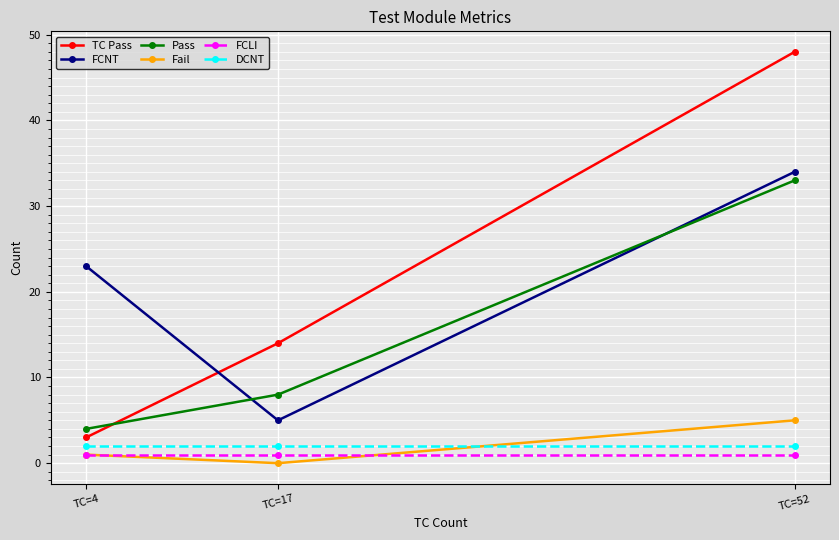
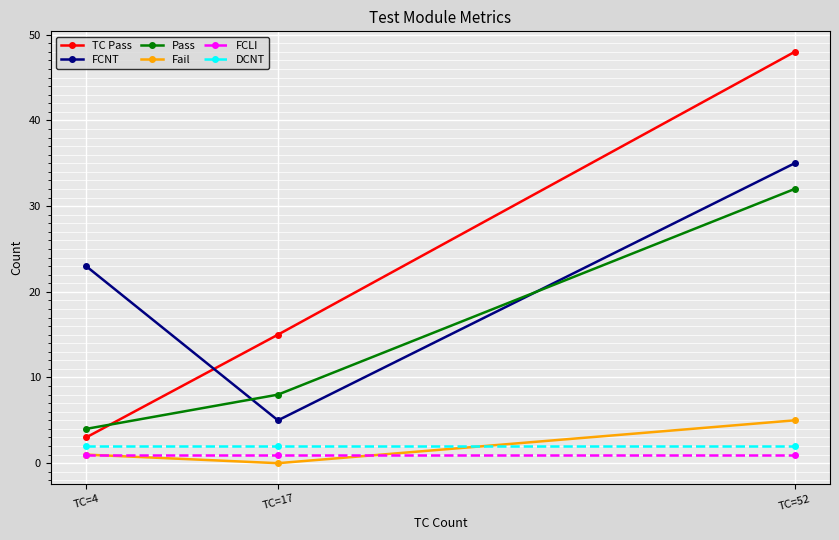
  {
    "TC Pass": {
      "TC=4": 3,
-     "TC=17": 14,
+     "TC=17": 15,
      "TC=52": 48
    },
    "FCNT": {
      "TC=4": 23,
      "TC=17": 5,
-     "TC=52": 34
+     "TC=52": 35
    },
    "Pass": {
      "TC=4": 4,
      "TC=17": 8,
-     "TC=52": 33
+     "TC=52": 32
    },
    "Fail": {
      "TC=17": 0,
      "TC=52": 5
    },
    "FCLI": {
      "TC=17": 1,
      "TC=52": 1
    },
    "DCNT": {
      "TC=4": 2,
      "TC=17": 2,
      "TC=52": 2
    }
  }
